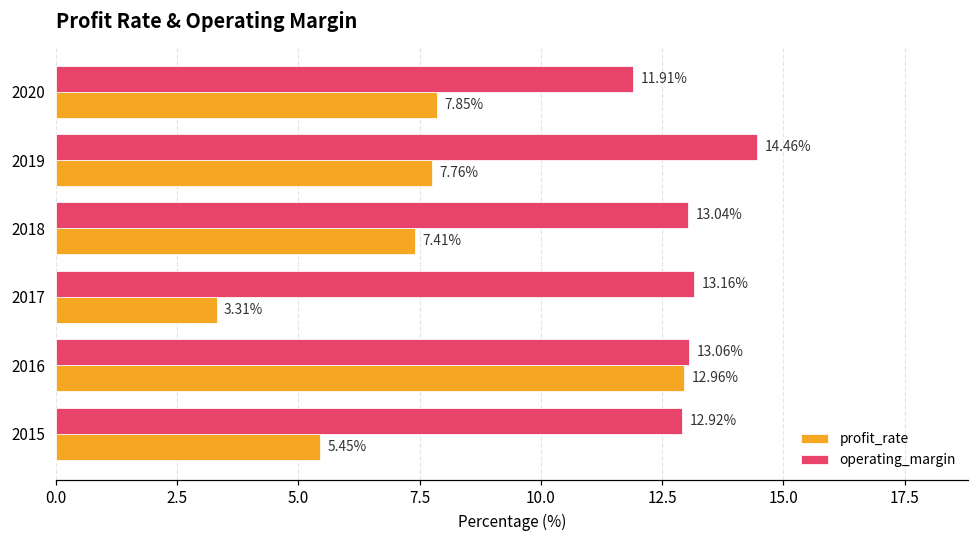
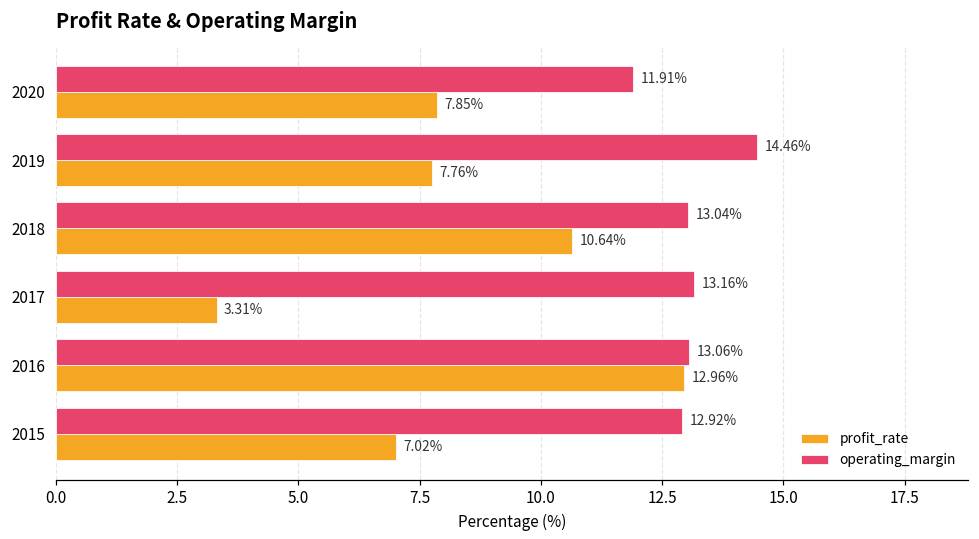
  {
    "profit_rate": {
      "2020": "7.85%",
      "2019": "7.76%",
-     "2018": "7.41%",
+     "2018": "10.64%",
      "2017": "3.31%",
      "2016": "12.96%",
-     "2015": "5.45%"
+     "2015": "7.02%"
    },
    "operating_margin": {
      "2020": "11.91%",
      "2019": "14.46%",
      "2018": "13.04%",
      "2017": "13.16%",
      "2016": "13.06%",
      "2015": "12.92%"
    }
  }
